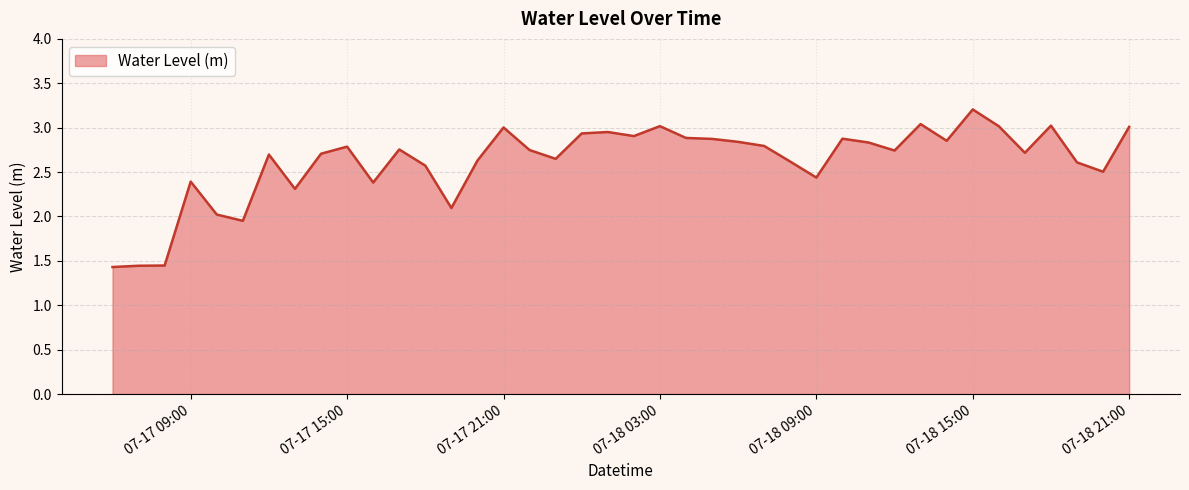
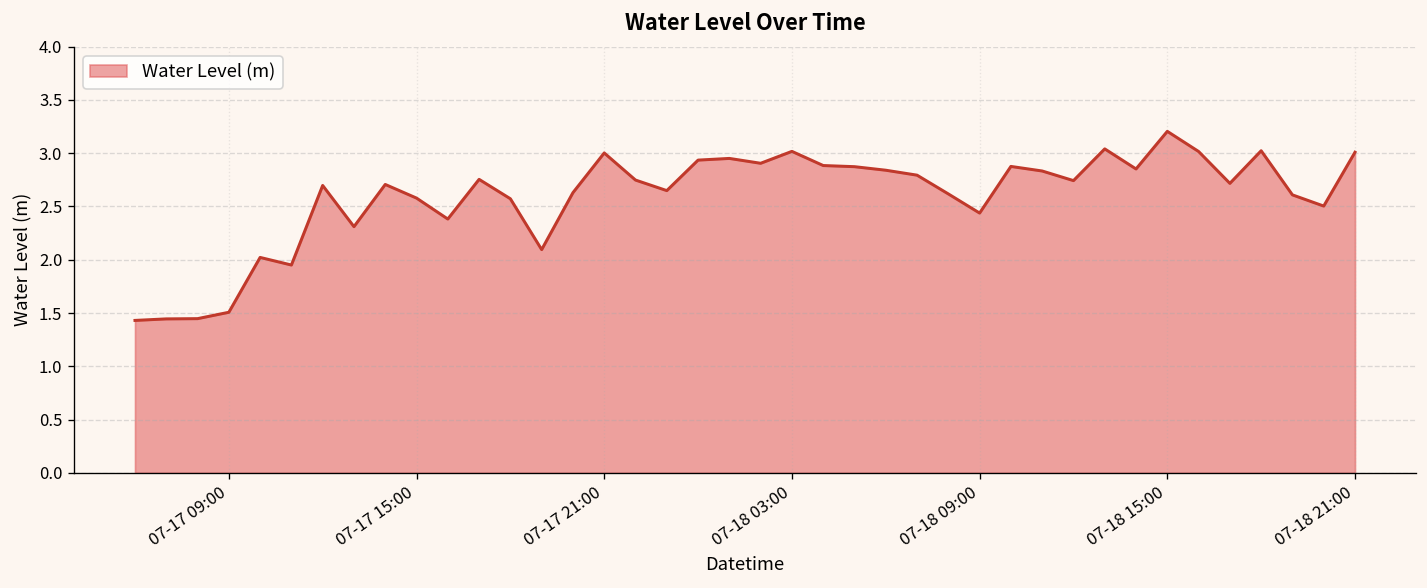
  {
-   "07-17 09:00": 2.4,
-   "07-17 15:00": 2.8,
+   "07-17 09:00": 1.5,
+   "07-17 15:00": 2.6,
    "07-17 21:00": 3.0,
    "07-18 03:00": 3.0,
    "07-18 09:00": 2.4,
    "07-18 15:00": 3.2,
    "07-18 21:00": 3.0
  }
